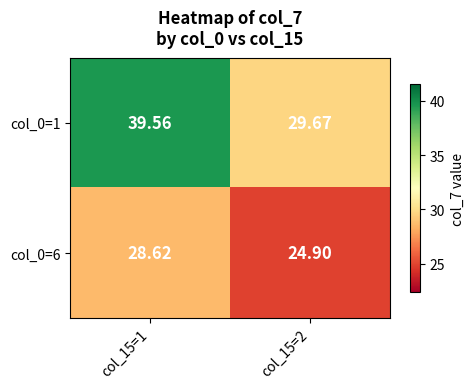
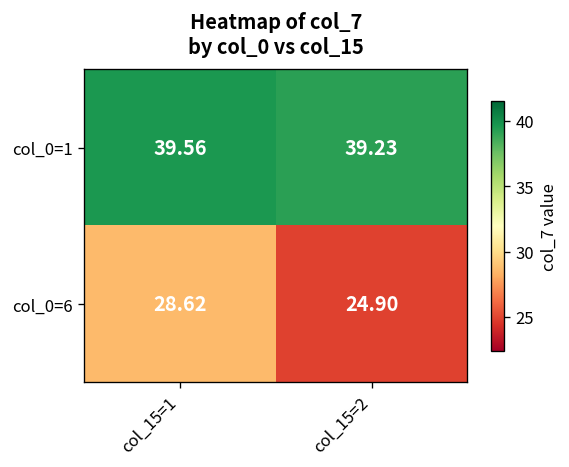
  {
    "col_0=1": {
      "col_15=1": 39.56,
-     "col_15=2": 29.67
+     "col_15=2": 39.23
    },
    "col_0=6": {
      "col_15=1": 28.62,
      "col_15=2": 24.90
    }
  }
